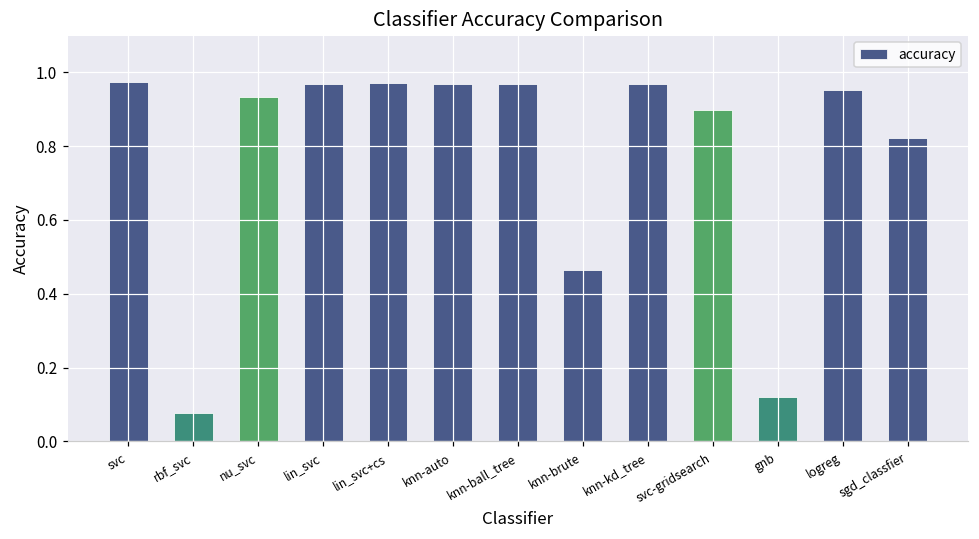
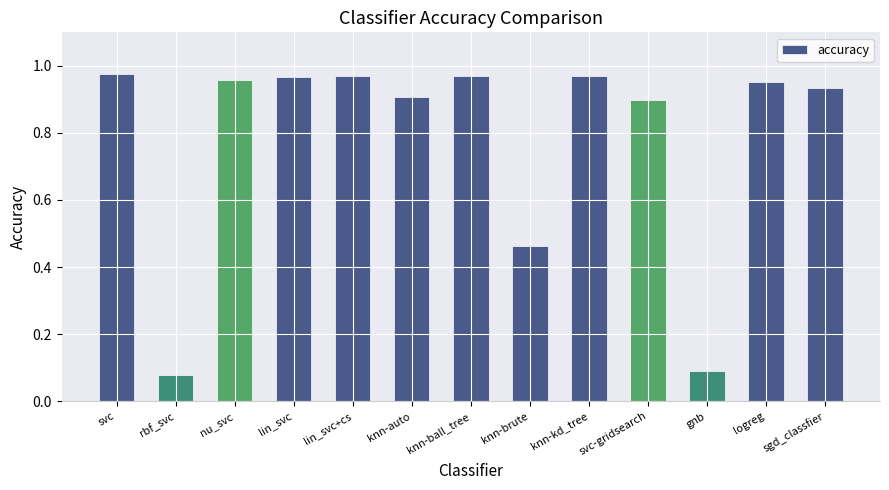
  {
    "svc": 0.97,
    "rbf_svc": 0.08,
-   "nu_svc": 0.93,
+   "nu_svc": 0.96,
    "lin_svc": 0.97,
    "lin_svc+cs": 0.97,
-   "knn-auto": 0.97,
+   "knn-auto": 0.91,
    "knn-ball_tree": 0.97,
    "knn-brute": 0.46,
    "knn-kd_tree": 0.97,
    "svc-gridsearch": 0.90,
-   "gnb": 0.12,
+   "gnb": 0.09,
    "logreg": 0.95,
-   "sgd_classfier": 0.82
+   "sgd_classfier": 0.93
  }
